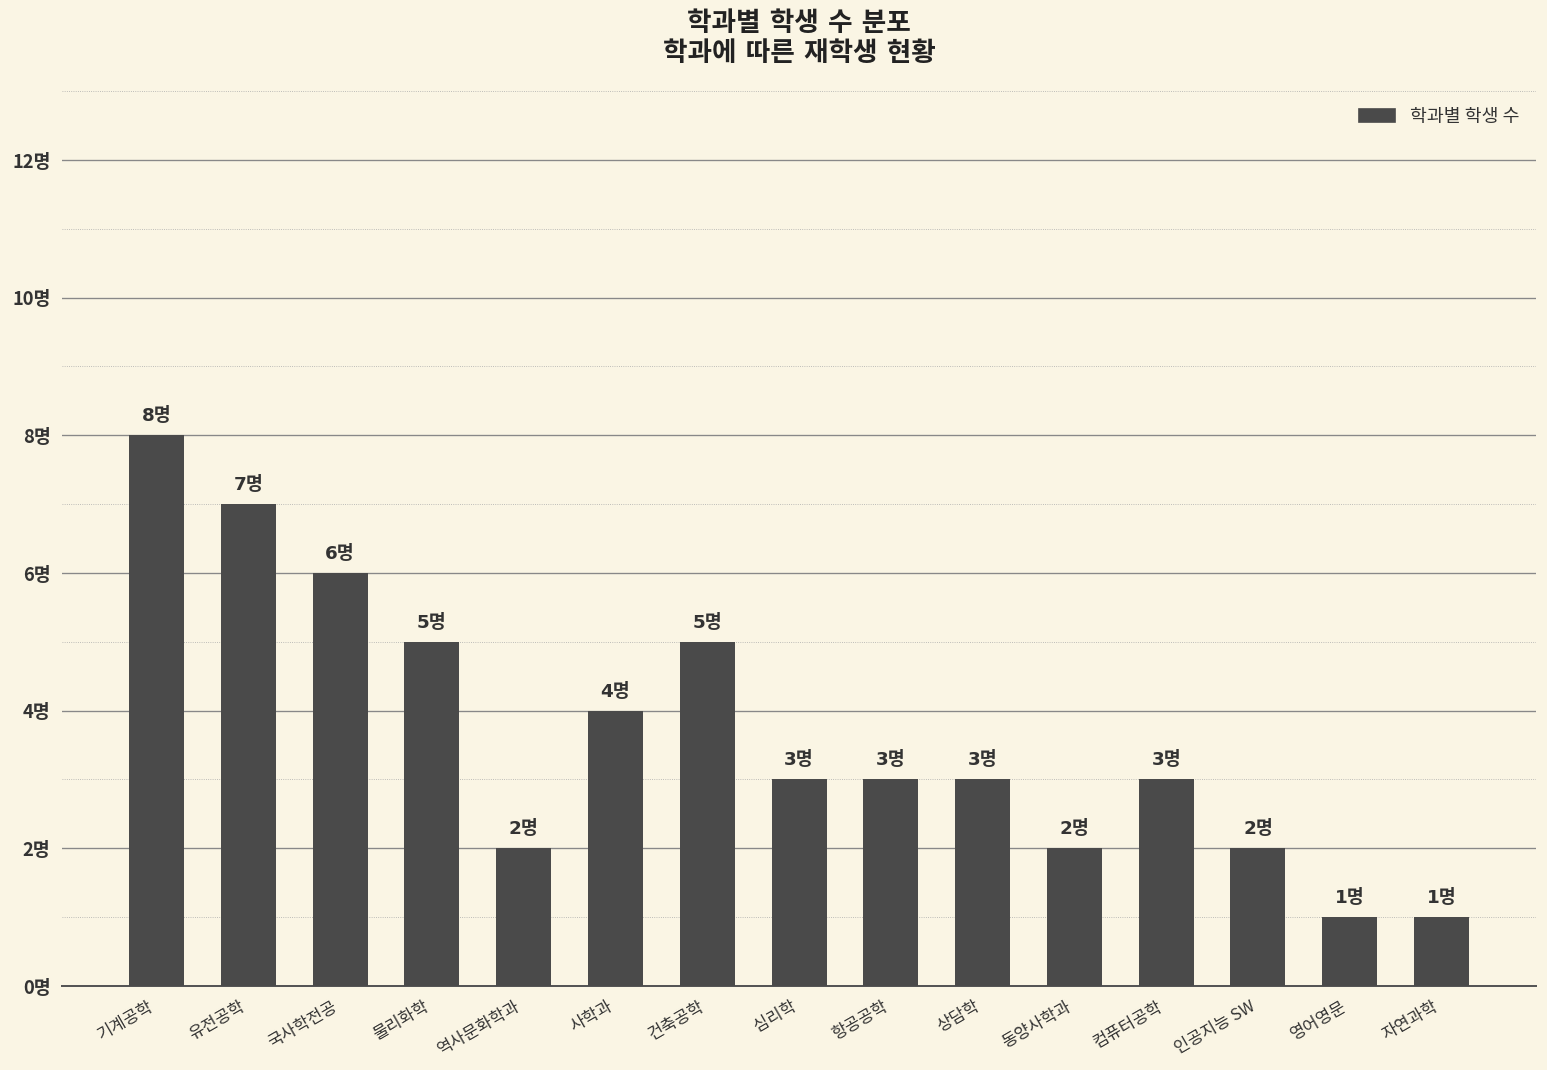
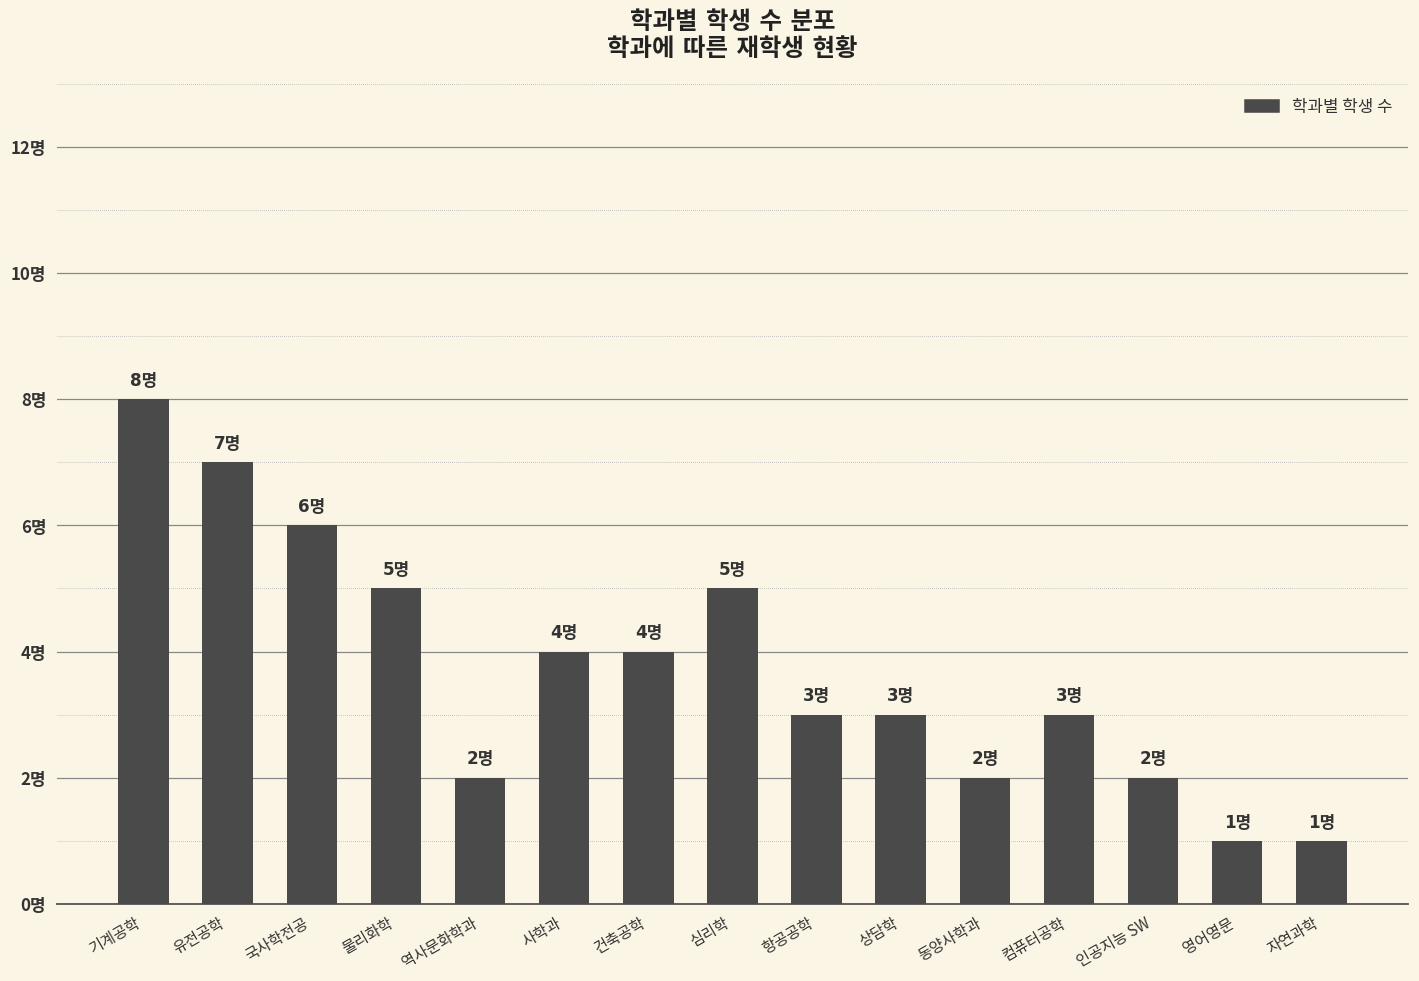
  {
    "기계공학": "8명",
    "유전공학": "7명",
    "국사학전공": "6명",
    "물리화학": "5명",
    "역사문화학과": "2명",
    "사학과": "4명",
-   "건축공학": "5명",
-   "심리학": "3명",
+   "건축공학": "4명",
+   "심리학": "5명",
    "항공공학": "3명",
    "상담학": "3명",
    "동양사학과": "2명",
    "컴퓨터공학": "3명",
    "인공지능 SW": "2명",
    "영어영문": "1명",
    "자연과학": "1명"
  }
